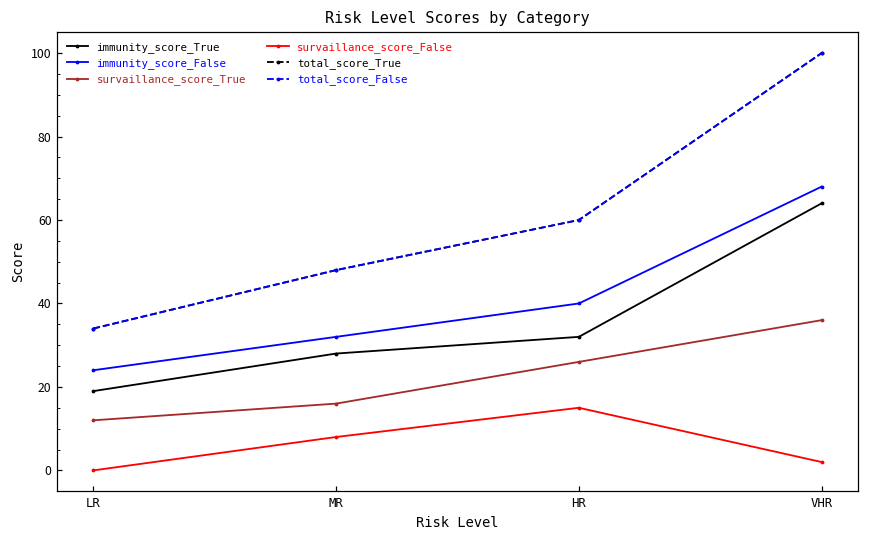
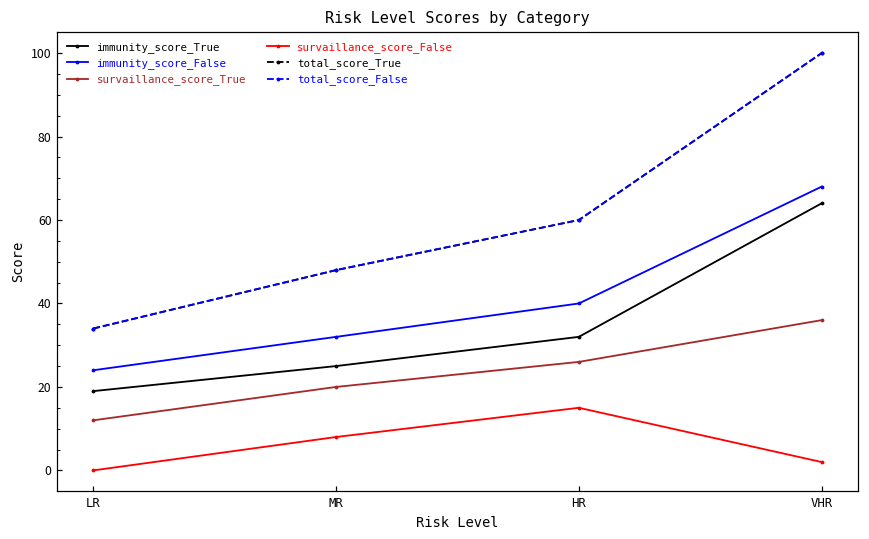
  {
    "immunity_score_True": {
      "LR": 19,
-     "MR": 28,
+     "MR": 25,
      "HR": 32,
      "VHR": 64
    },
    "survaillance_score_True": {
      "LR": 12,
-     "MR": 16,
+     "MR": 20,
      "HR": 26,
      "VHR": 36
    },
    "survaillance_score_False": {
      "LR": 0,
      "MR": 8,
      "HR": 15,
      "VHR": 2
    }
  }
